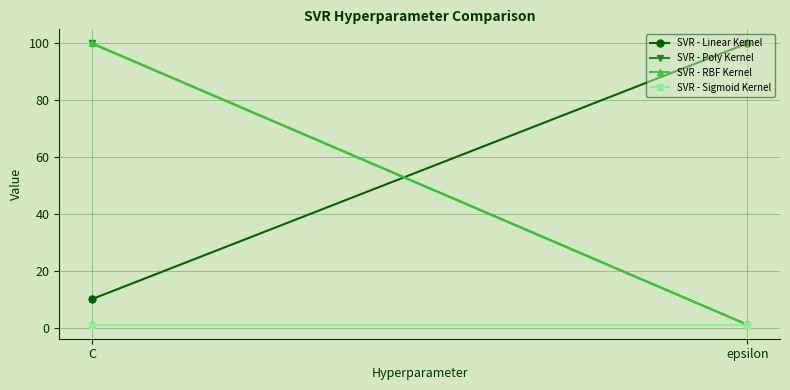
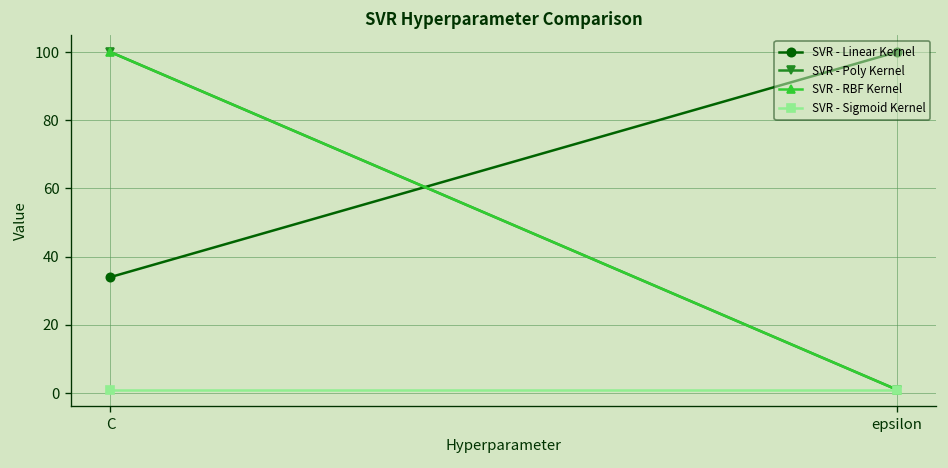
  {
    "SVR - Linear Kernel": {
-     "C": 10
+     "C": 34
    },
    "SVR - RBF Kernel": {
      "C": 100
    },
    "SVR - Sigmoid Kernel": {
      "C": 1
    }
  }
